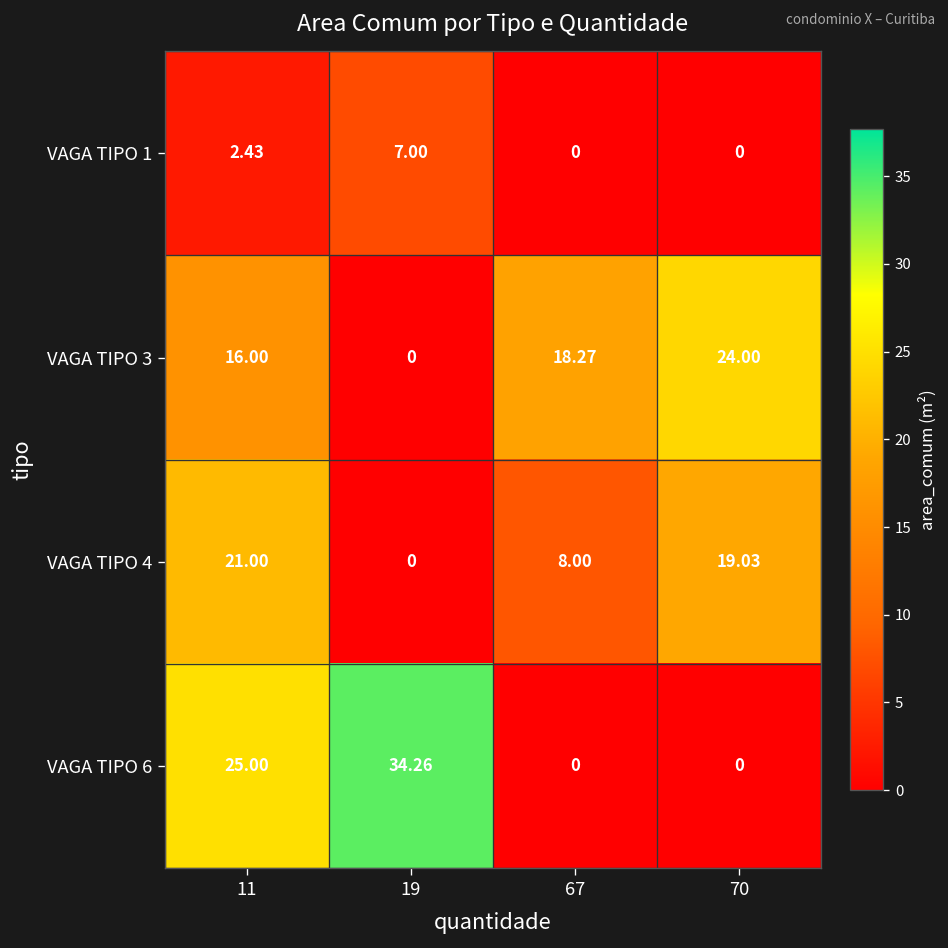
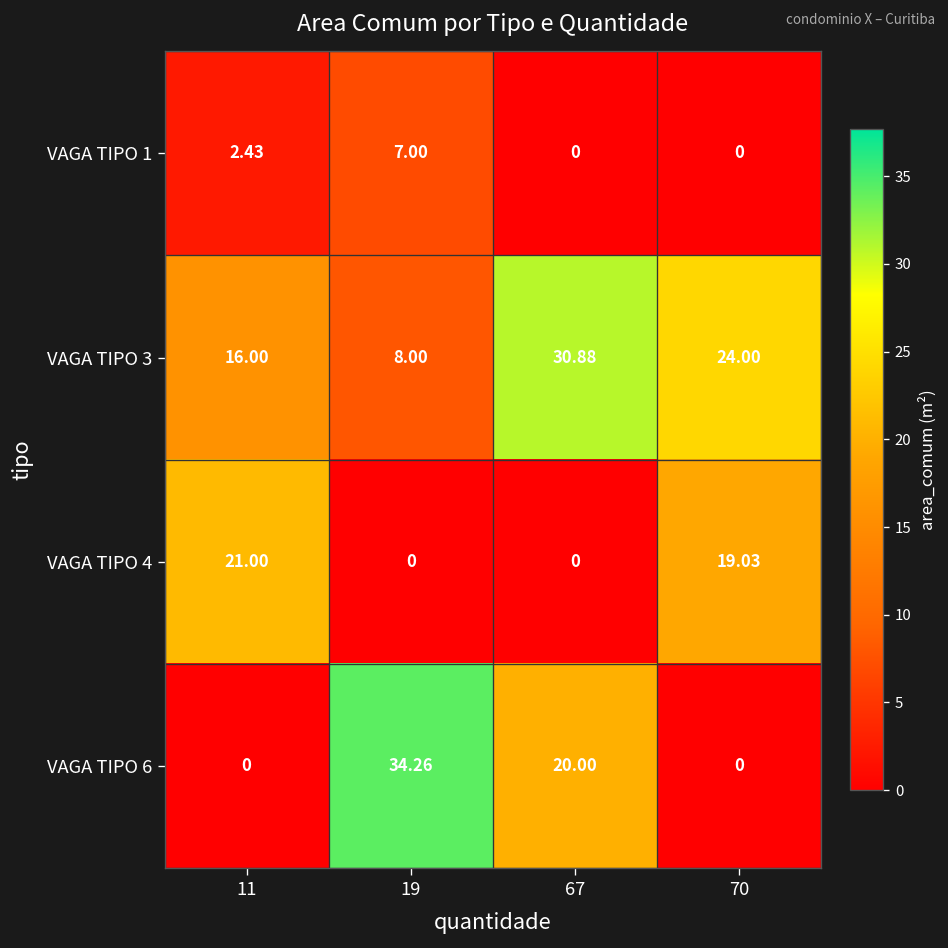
  {
    "VAGA TIPO 1": {
      "11": 2.43,
      "19": 7.00,
      "67": 0,
      "70": 0
    },
    "VAGA TIPO 3": {
      "11": 16.00,
-     "19": 0,
-     "67": 18.27,
+     "19": 8.00,
+     "67": 30.88,
      "70": 24.00
    },
    "VAGA TIPO 4": {
      "11": 21.00,
      "19": 0,
-     "67": 8.00,
+     "67": 0,
      "70": 19.03
    },
    "VAGA TIPO 6": {
-     "11": 25.00,
+     "11": 0,
      "19": 34.26,
-     "67": 0,
+     "67": 20.00,
      "70": 0
    }
  }
